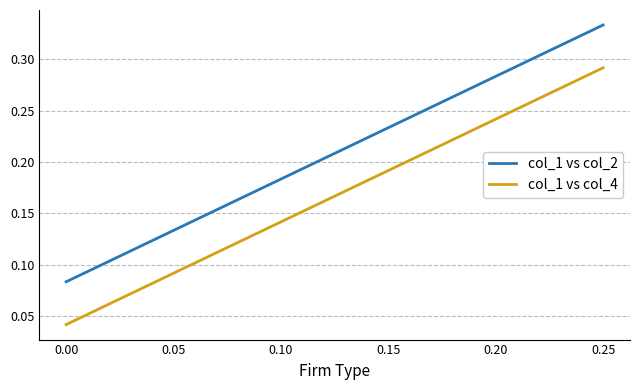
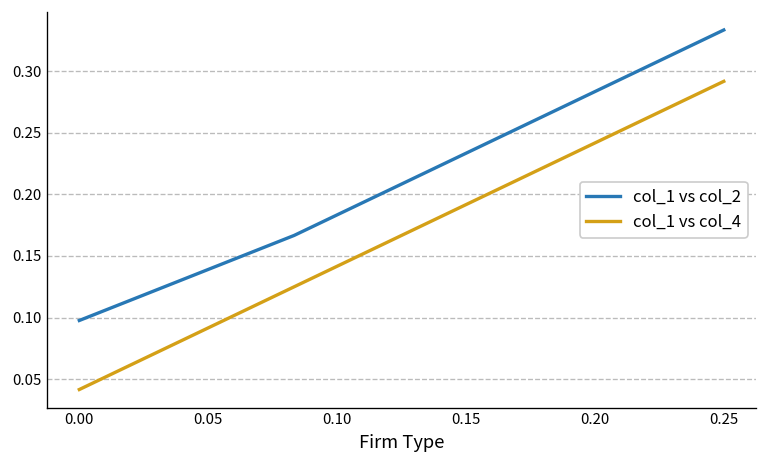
  {
    "col_1 vs col_2": {
-     "0.00": 0.083,
+     "0.00": 0.098,
      "0.25": 0.333
    },
    "col_1 vs col_4": {
      "0.00": 0.042,
      "0.25": 0.292
    }
  }
